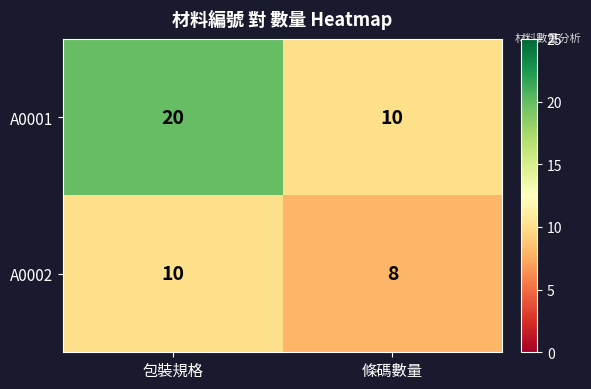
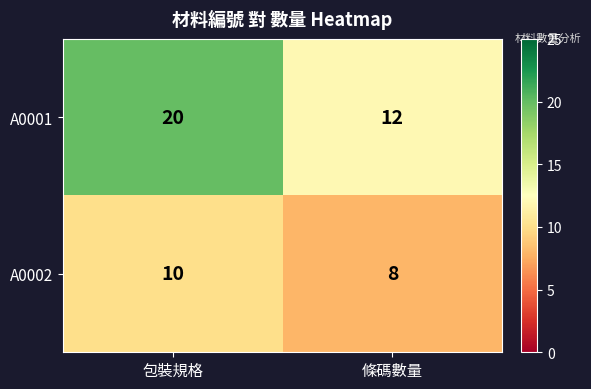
  {
    "A0001": {
      "包裝規格": 20,
-     "條碼數量": 10
+     "條碼數量": 12
    },
    "A0002": {
      "包裝規格": 10,
      "條碼數量": 8
    }
  }
